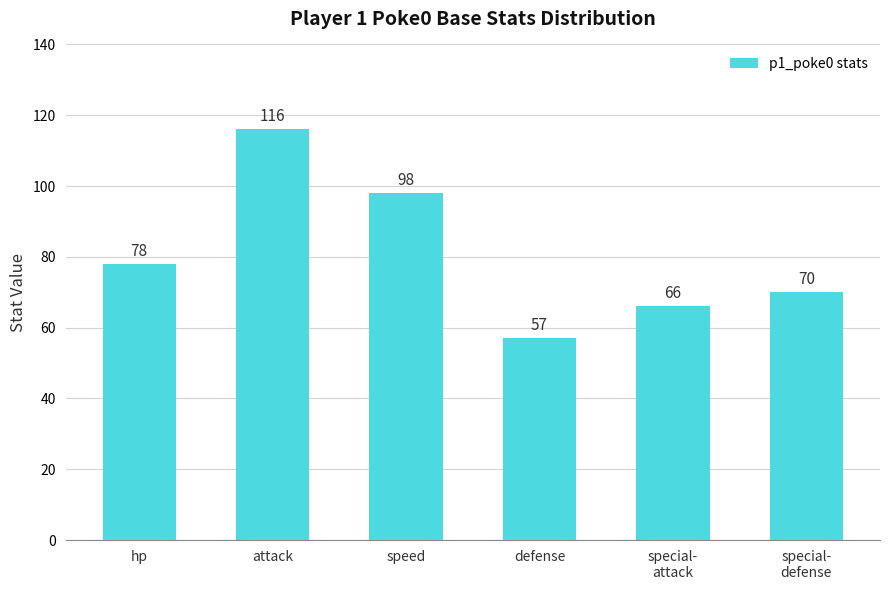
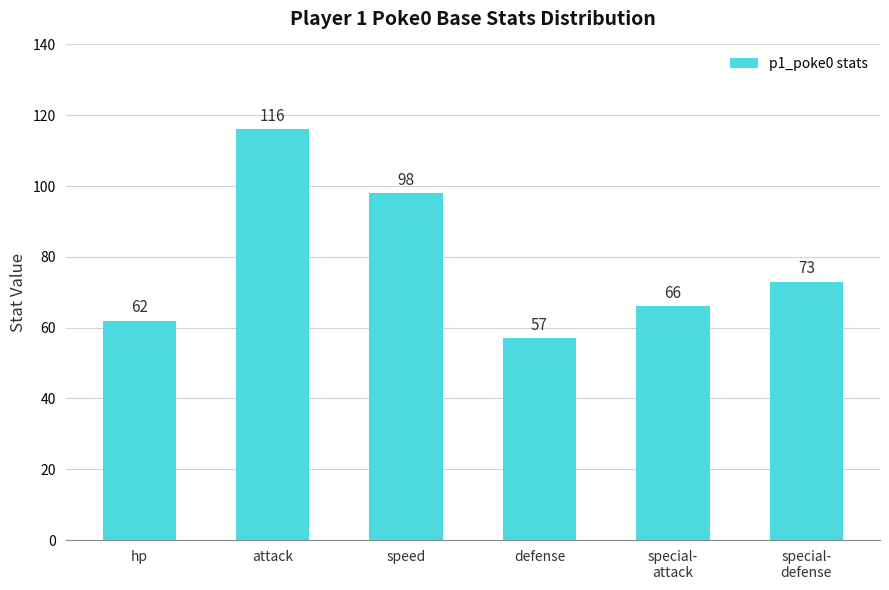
  {
-   "hp": 78,
+   "hp": 62,
    "attack": 116,
    "speed": 98,
    "defense": 57,
    "special- attack": 66,
-   "special- defense": 70
+   "special- defense": 73
  }
